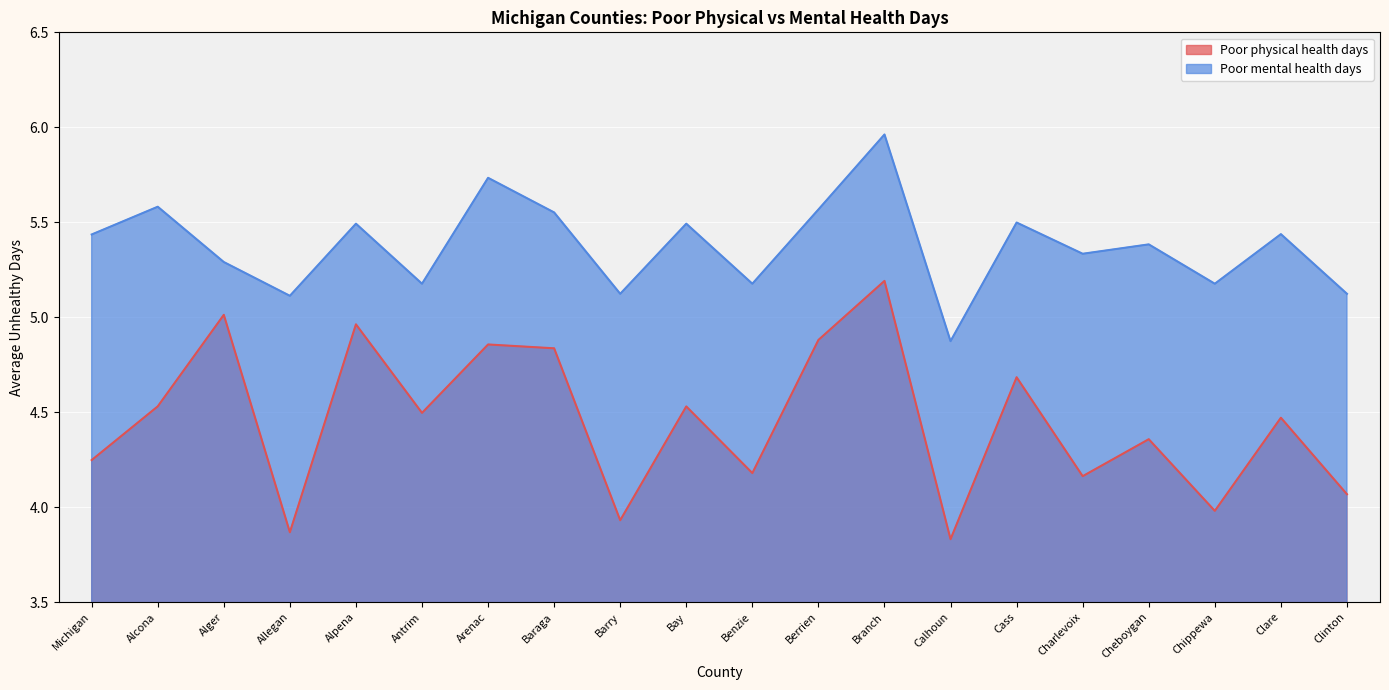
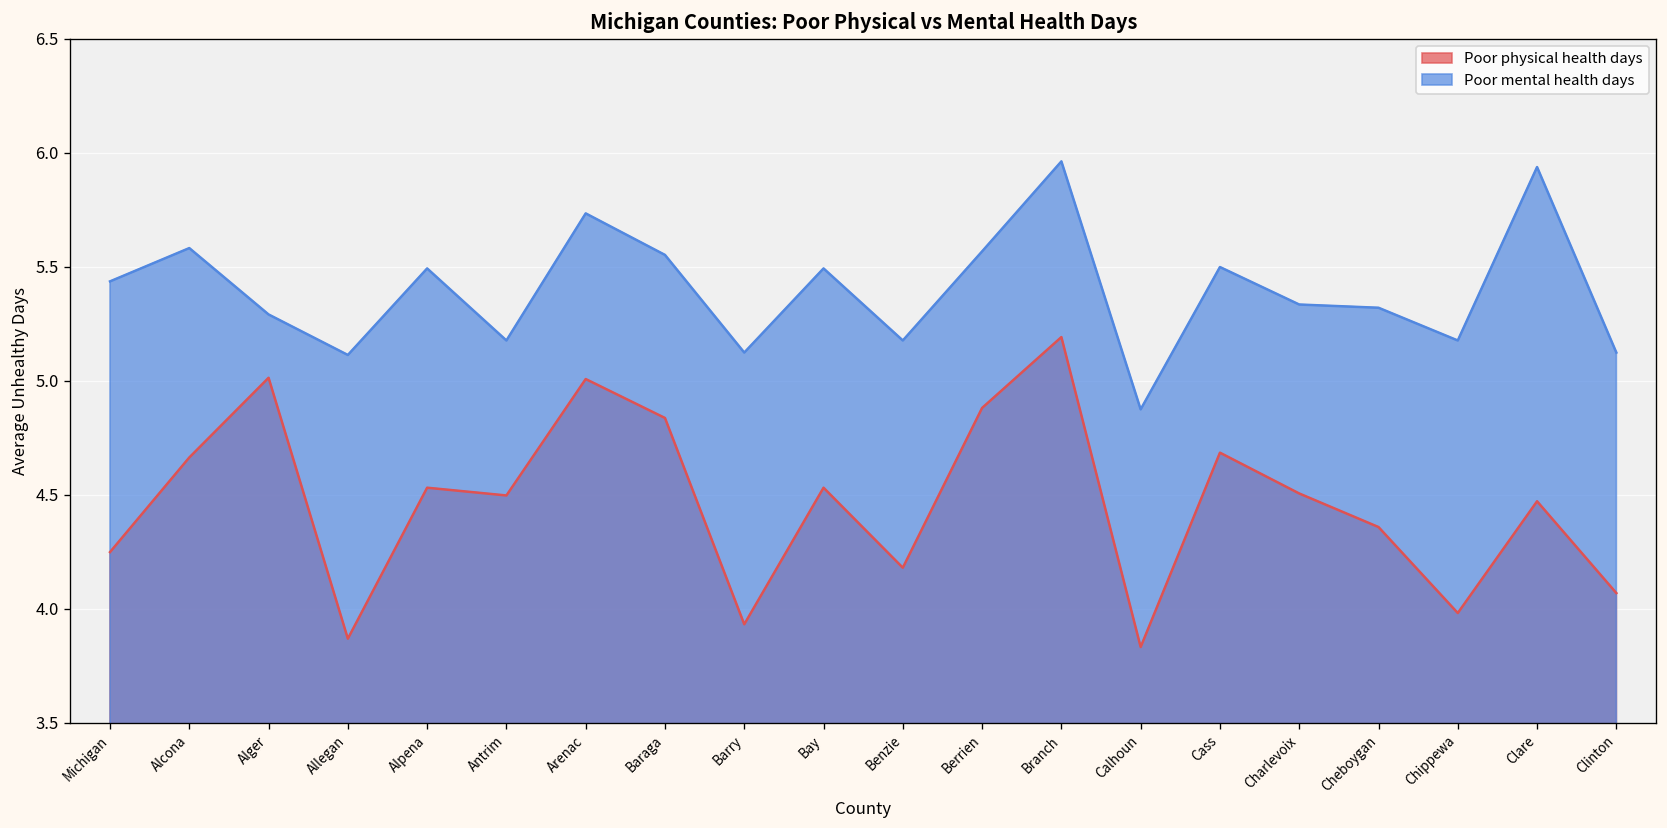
  {
    "Poor physical health days": {
      "Michigan": 4.25,
-     "Alcona": 4.53,
+     "Alcona": 4.66,
      "Alger": 5.01,
      "Allegan": 3.87,
-     "Alpena": 4.96,
+     "Alpena": 4.53,
      "Antrim": 4.50,
-     "Arenac": 4.86,
+     "Arenac": 5.01,
      "Baraga": 4.84,
      "Barry": 3.93,
      "Bay": 4.53,
      "Benzie": 4.18,
      "Berrien": 4.88,
      "Branch": 5.19,
      "Calhoun": 3.83,
      "Cass": 4.68,
-     "Charlevoix": 4.16,
+     "Charlevoix": 4.51,
      "Cheboygan": 4.36,
      "Chippewa": 3.98,
      "Clare": 4.47,
      "Clinton": 4.07
    },
    "Poor mental health days": {
      "Michigan": 5.44,
      "Alcona": 5.58,
      "Alger": 5.29,
      "Allegan": 5.11,
      "Alpena": 5.49,
      "Antrim": 5.18,
      "Arenac": 5.73,
      "Baraga": 5.55,
      "Barry": 5.12,
      "Bay": 5.49,
      "Benzie": 5.18,
      "Berrien": 5.57,
      "Branch": 5.96,
      "Calhoun": 4.87,
      "Cass": 5.50,
      "Charlevoix": 5.33,
-     "Cheboygan": 5.38,
+     "Cheboygan": 5.32,
      "Chippewa": 5.18,
-     "Clare": 5.44,
+     "Clare": 5.94,
      "Clinton": 5.12
    }
  }
